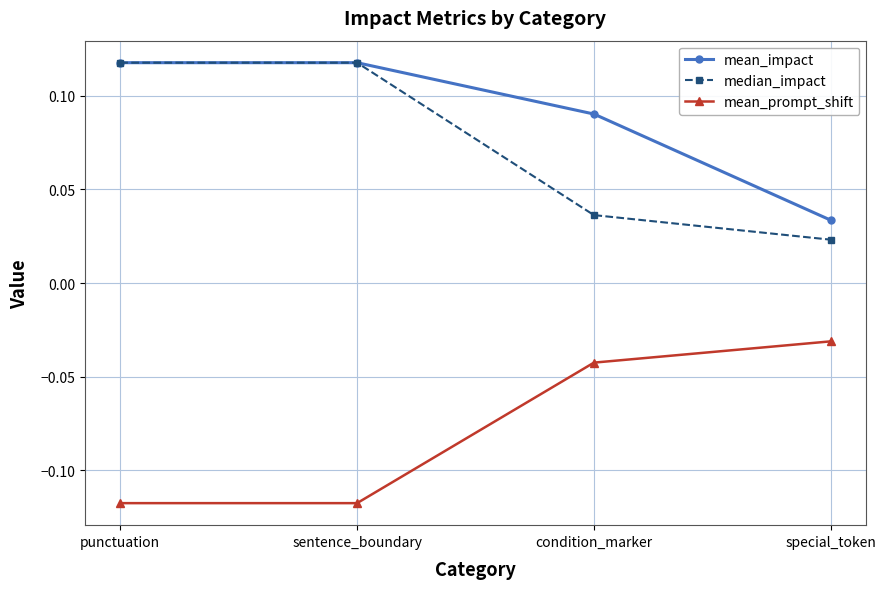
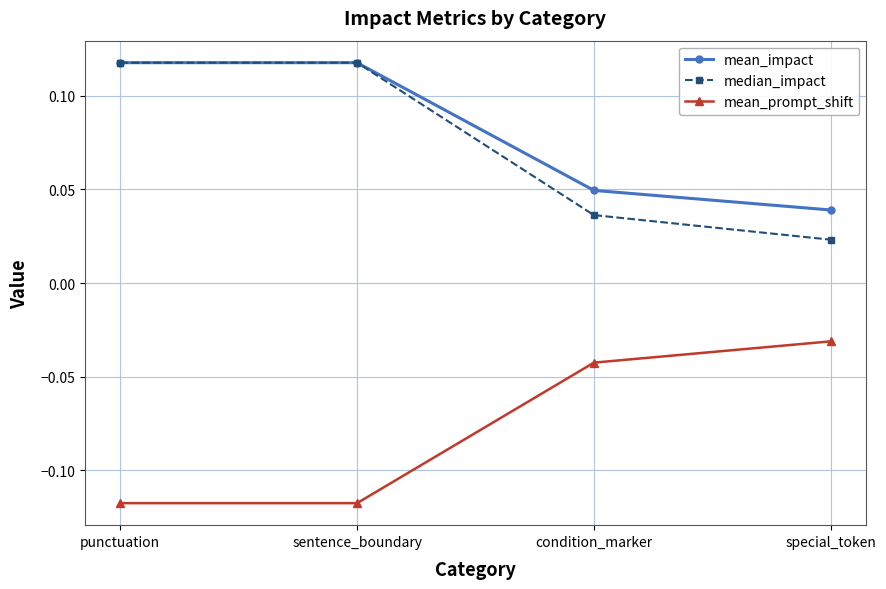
  {
    "mean_impact": {
-     "condition_marker": 0.090,
-     "special_token": 0.034
+     "condition_marker": 0.049,
+     "special_token": 0.039
    },
    "median_impact": {
      "condition_marker": 0.036,
      "special_token": 0.023
    },
    "mean_prompt_shift": {
      "punctuation": -0.118,
      "sentence_boundary": -0.118,
      "condition_marker": -0.043,
      "special_token": -0.031
    }
  }
